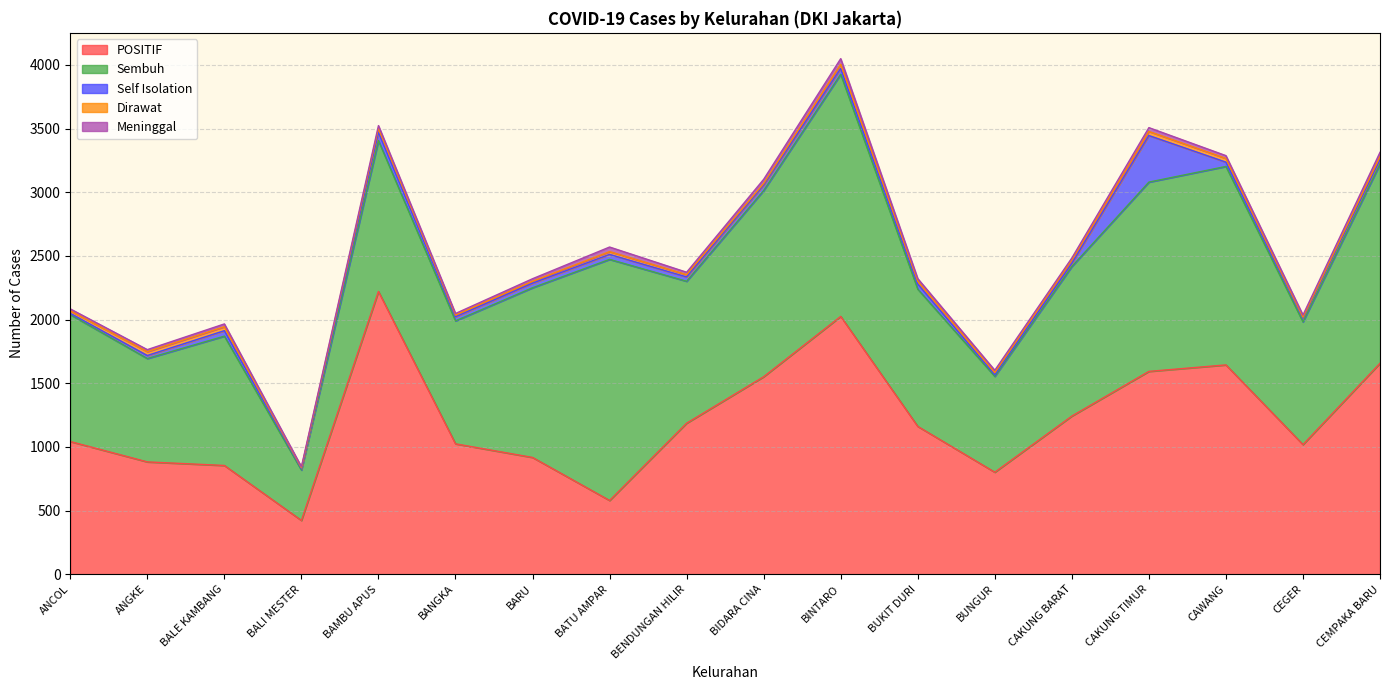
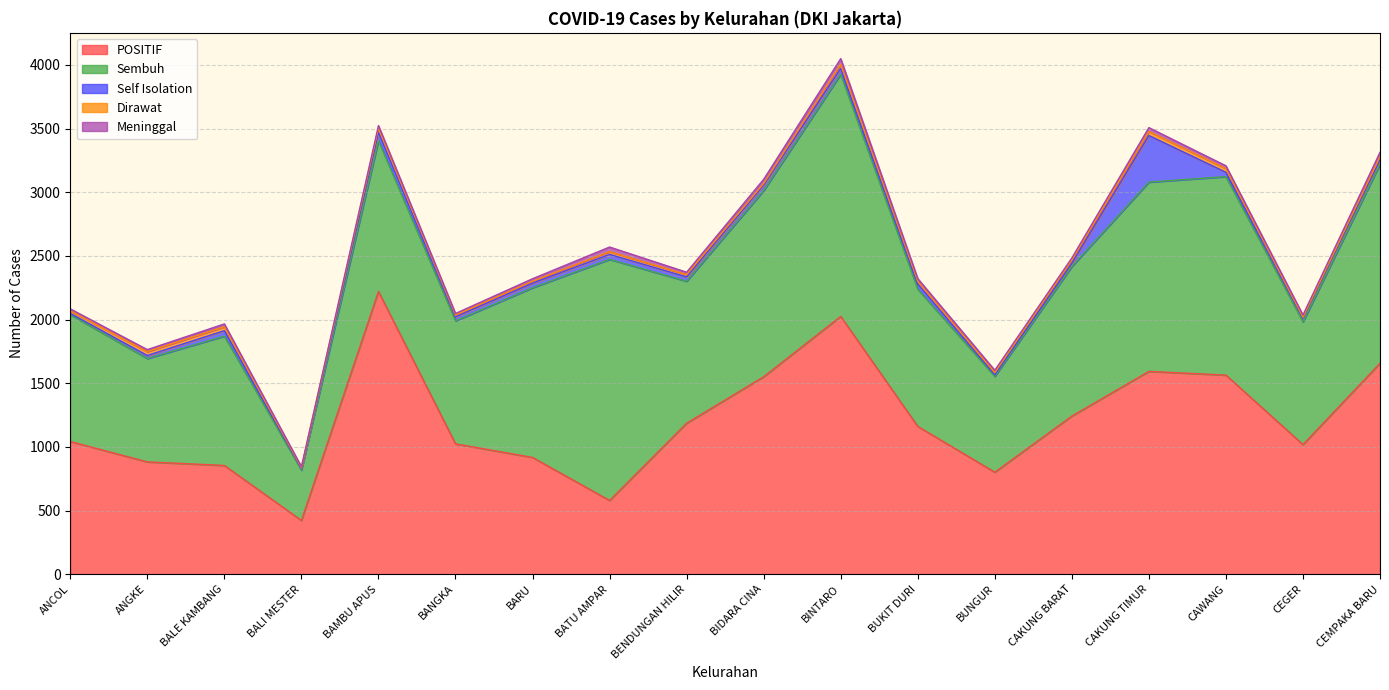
  {
    "POSITIF": {
      "ANCOL": 1040,
      "ANGKE": 880,
      "BALE KAMBANG": 850,
      "BALI MESTER": 420,
      "BAMBU APUS": 2220,
      "BANGKA": 1020,
      "BARU": 920,
      "BATU AMPAR": 580,
      "BENDUNGAN HILIR": 1190,
      "BIDARA CINA": 1550,
      "BINTARO": 2030,
      "BUKIT DURI": 1160,
      "BUNGUR": 800,
      "CAKUNG BARAT": 1240,
      "CAKUNG TIMUR": 1590,
-     "CAWANG": 1640,
+     "CAWANG": 1560,
      "CEGER": 1020,
      "CEMPAKA BARU": 1660
    },
    "Sembuh": {
      "ANGKE": 810,
      "BALE KAMBANG": 1020,
      "BAMBU APUS": 1190,
      "BANGKA": 970,
      "BARU": 1330,
      "BATU AMPAR": 1890,
      "BENDUNGAN HILIR": 1120,
      "BIDARA CINA": 1460,
      "BINTARO": 1900,
      "BUKIT DURI": 1080,
      "CAKUNG BARAT": 1180,
      "CAKUNG TIMUR": 1490,
      "CAWANG": 1560,
      "CEGER": 960,
      "CEMPAKA BARU": 1570
    },
    "Self Isolation": {
      "ANGKE": 20,
      "BALE KAMBANG": 40,
      "BAMBU APUS": 60,
      "BATU AMPAR": 40,
      "BINTARO": 50,
      "BUKIT DURI": 40,
      "CAKUNG BARAT": 20,
      "CAKUNG TIMUR": 370,
      "CAWANG": 30,
      "CEMPAKA BARU": 30
    },
    "Dirawat": {
      "BALE KAMBANG": 30,
      "BATU AMPAR": 20,
      "BINTARO": 30,
      "BUKIT DURI": 20,
      "CAKUNG TIMUR": 30,
      "CAWANG": 30,
      "CEMPAKA BARU": 20
    },
    "Meninggal": {
      "BALE KAMBANG": 20,
      "BARU": 20,
      "BATU AMPAR": 40,
      "BIDARA CINA": 30,
      "BINTARO": 40,
      "BUKIT DURI": 20,
      "CAKUNG TIMUR": 30,
      "CAWANG": 20,
      "CEMPAKA BARU": 40
    }
  }
